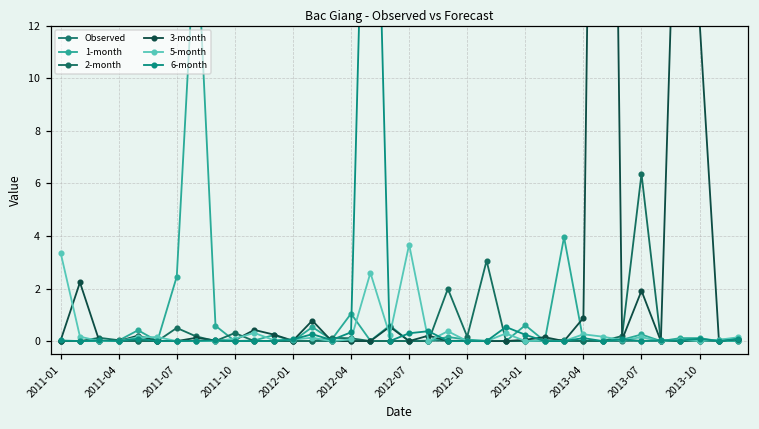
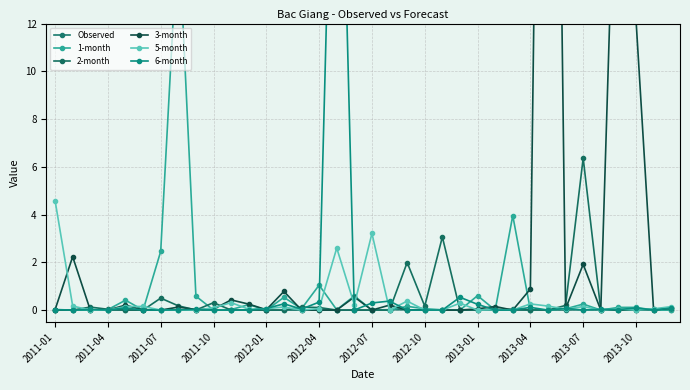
  {
    "5-month": {
-     "2011-01": 3.4,
-     "2012-07": 3.7,
+     "2011-01": 4.6,
+     "2012-07": 3.2,
      "2013-04": 0.3
    }
  }
